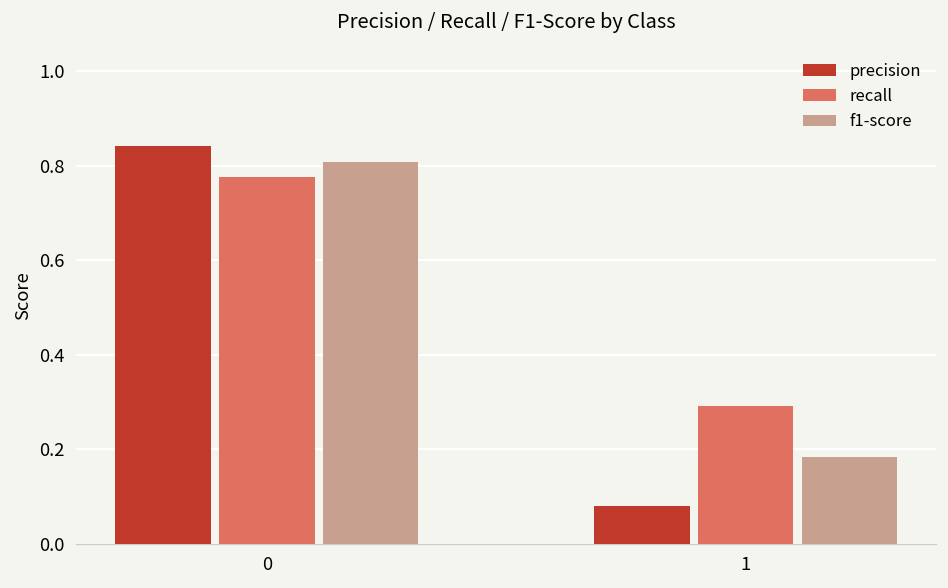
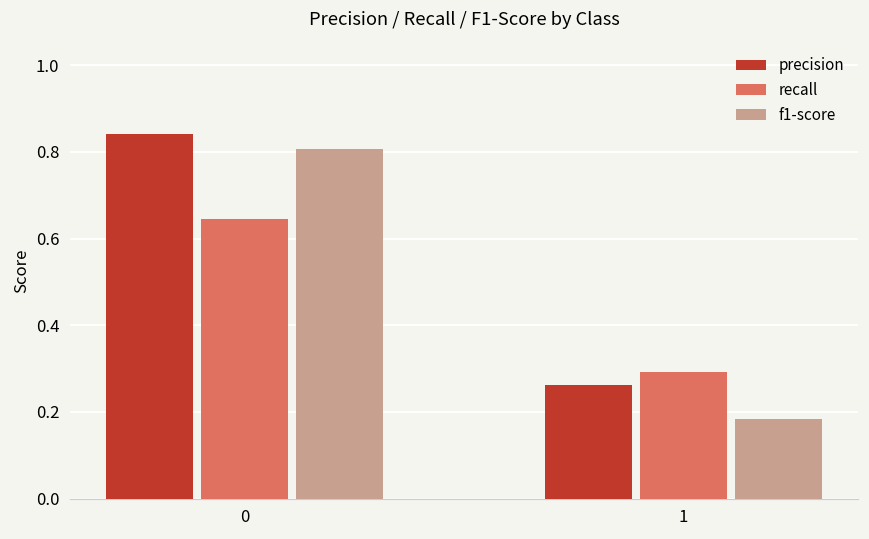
  {
    "precision": {
      "0": 0.84,
-     "1": 0.08
+     "1": 0.26
    },
    "recall": {
-     "0": 0.78,
+     "0": 0.65,
      "1": 0.29
    },
    "f1-score": {
      "0": 0.81,
      "1": 0.18
    }
  }
